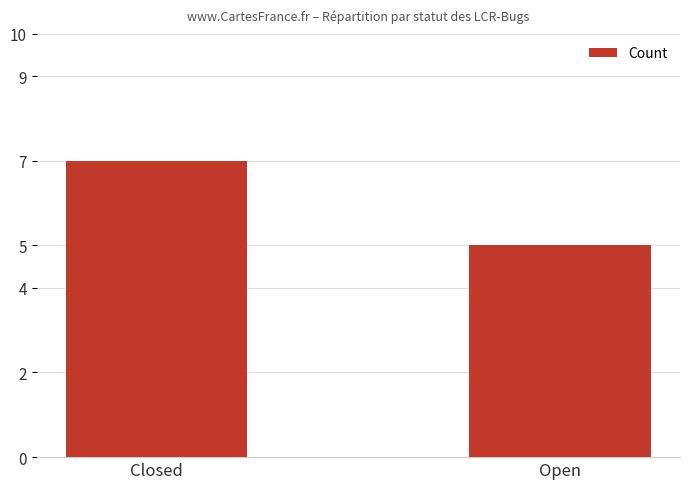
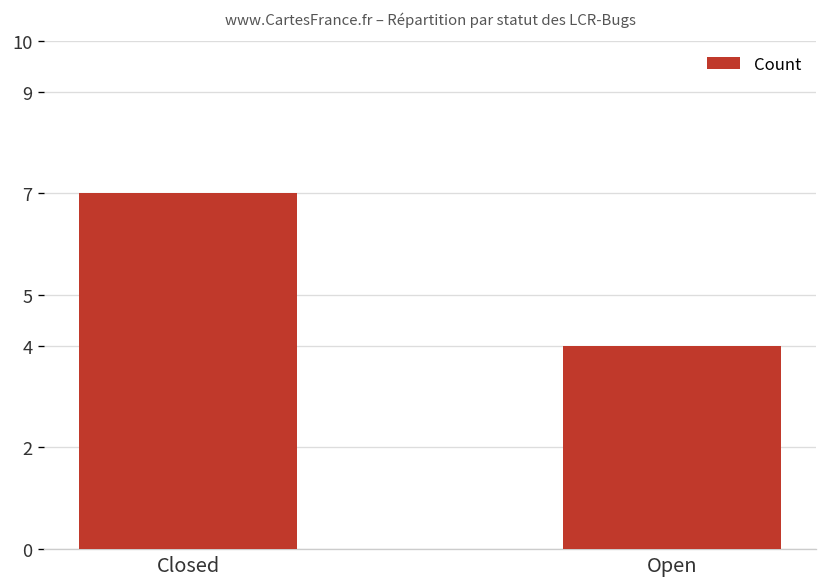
  {
    "Closed": 7,
-   "Open": 5
+   "Open": 4
  }
